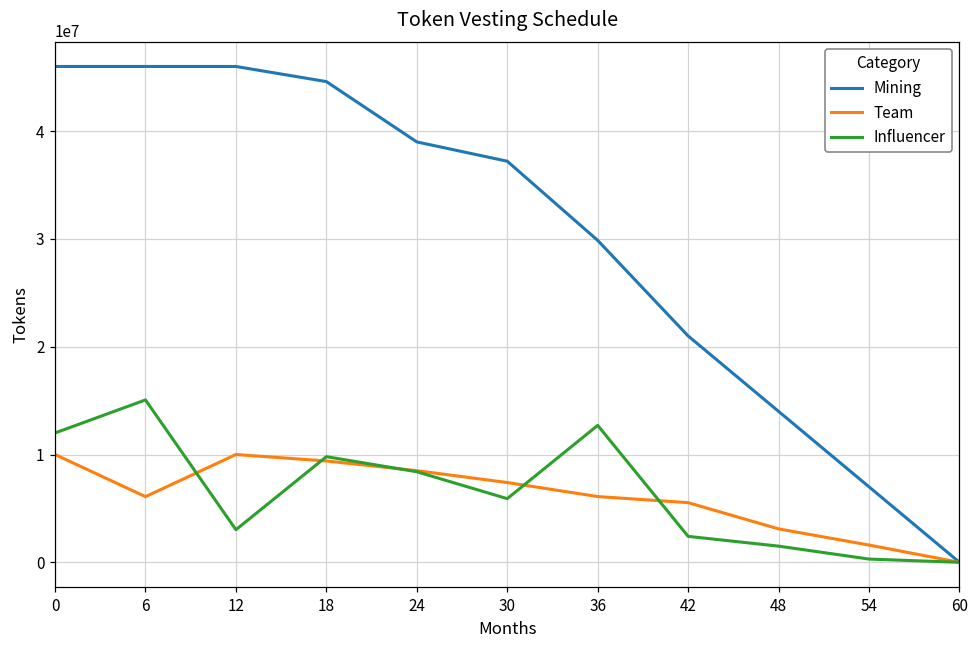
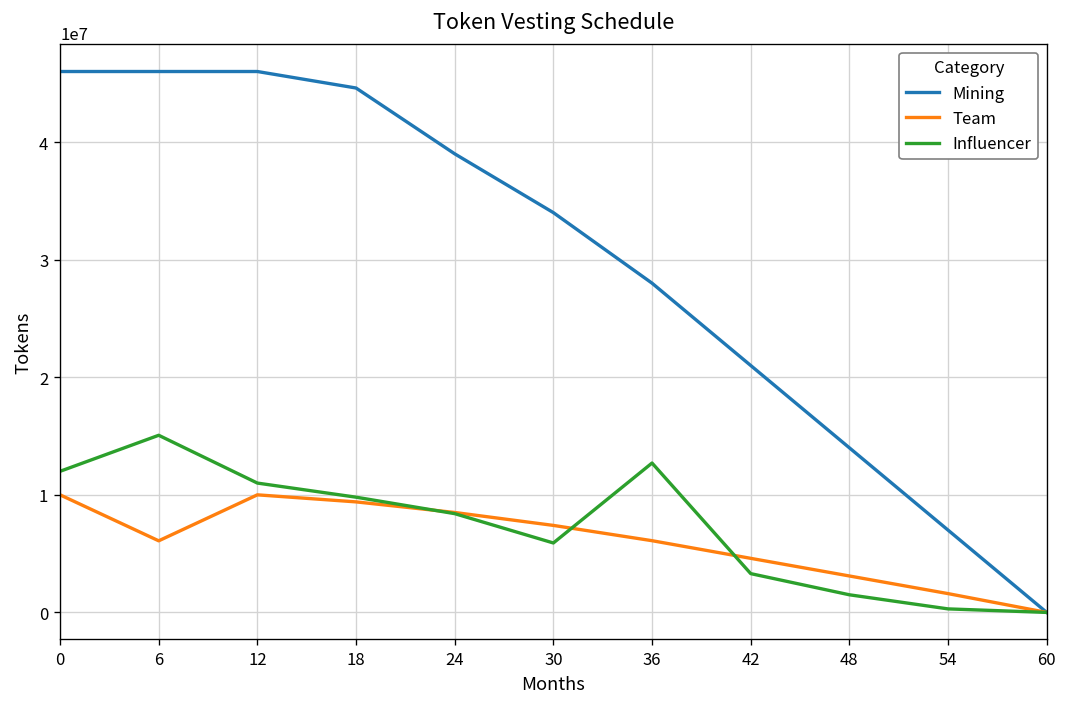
  {
    "Mining": {
      "0": 46000000,
      "6": 46000000,
      "12": 46000000,
      "18": 45000000,
      "24": 39000000,
-     "30": 37000000,
-     "36": 30000000,
+     "30": 34000000,
+     "36": 28000000,
      "42": 21000000,
      "48": 14000000,
      "54": 7000000
    },
    "Team": {
      "0": 10000000,
      "6": 6000000,
      "12": 10000000,
      "18": 9000000,
      "30": 7000000,
      "36": 6000000,
-     "42": 6000000,
+     "42": 5000000,
      "48": 3000000,
      "54": 2000000
    },
    "Influencer": {
      "0": 12000000,
      "6": 15000000,
-     "12": 3000000,
+     "12": 11000000,
      "18": 10000000,
      "30": 6000000,
      "36": 13000000,
-     "42": 2000000,
+     "42": 3000000,
      "48": 2000000,
      "54": 0
    }
  }
